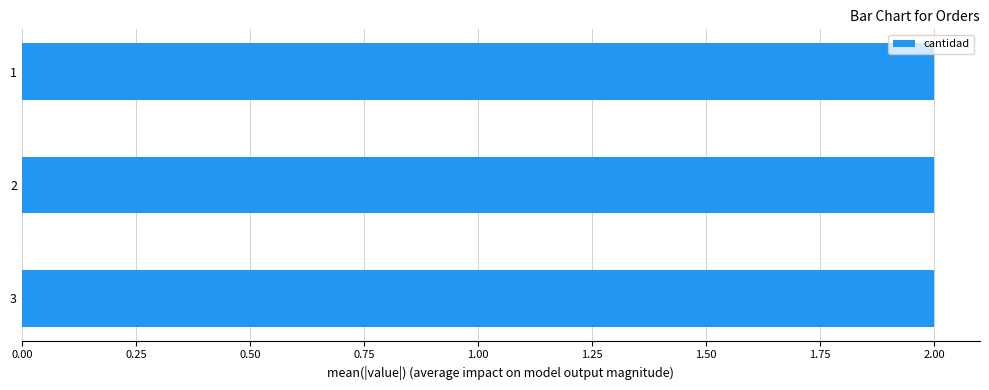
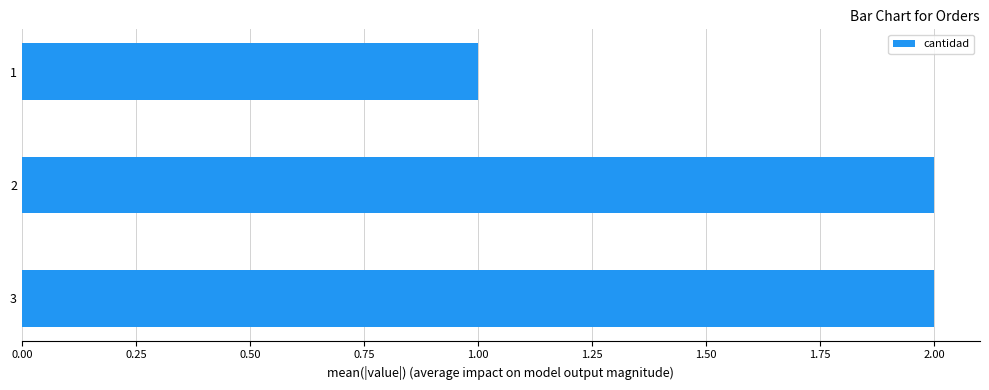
  {
-   "1": 2,
+   "1": 1,
    "2": 2,
    "3": 2
  }
